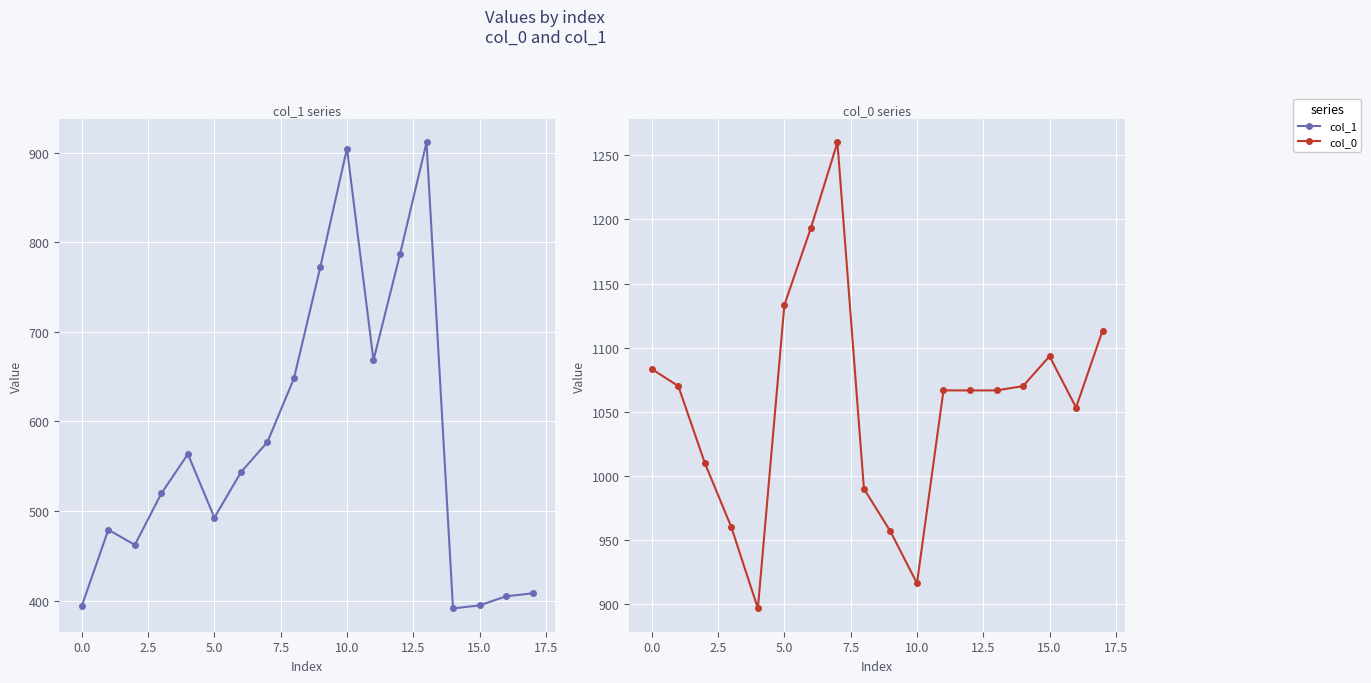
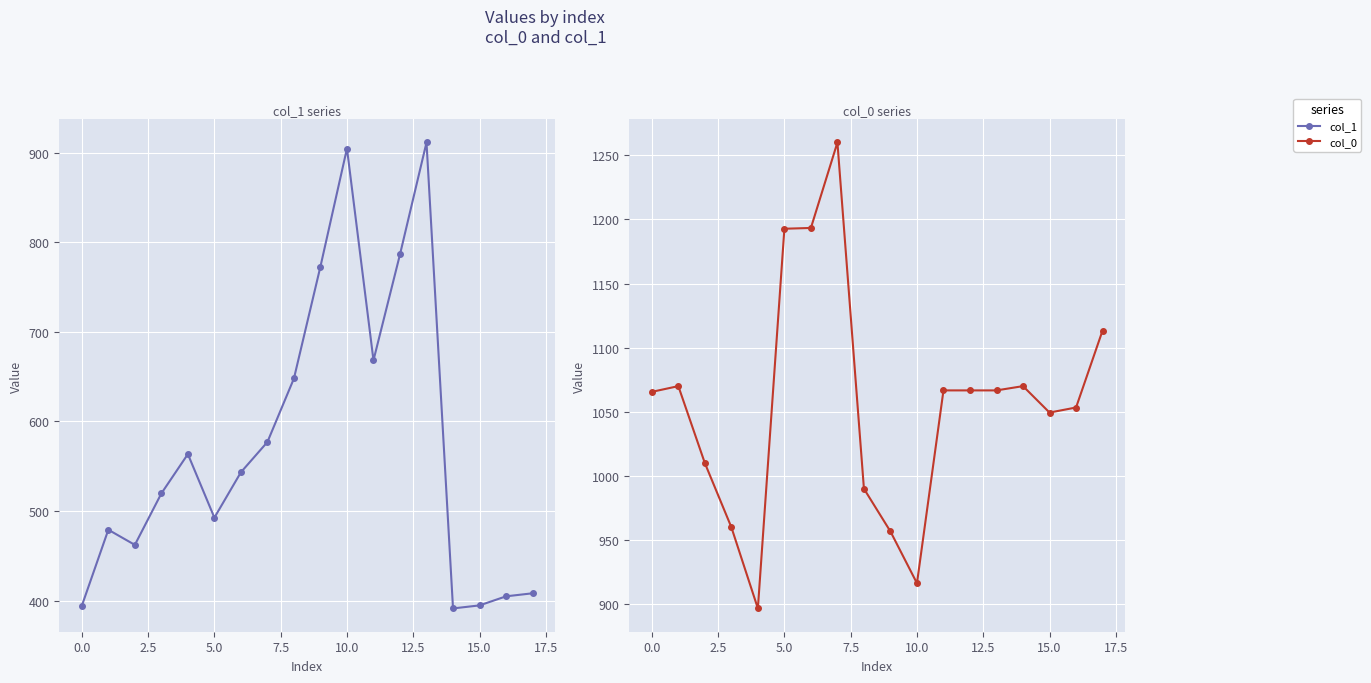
  {
    "col_1 series": {
      "0.0": 390,
      "5.0": 490,
      "10.0": 900,
      "15.0": 390
    },
    "col_0 series": {
-     "0.0": 1083,
-     "5.0": 1133,
+     "0.0": 1066,
+     "5.0": 1193,
      "10.0": 916,
-     "15.0": 1093
+     "15.0": 1049
    }
  }
